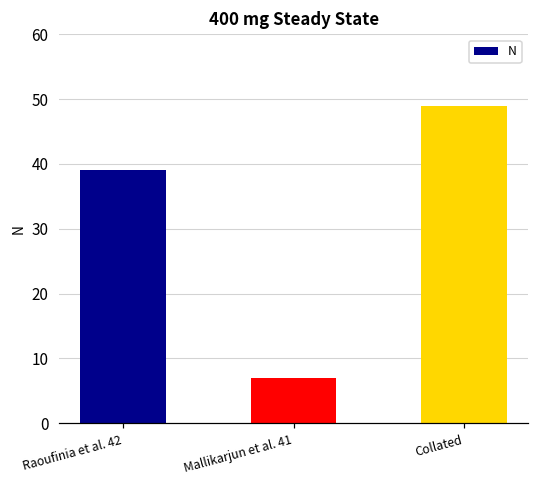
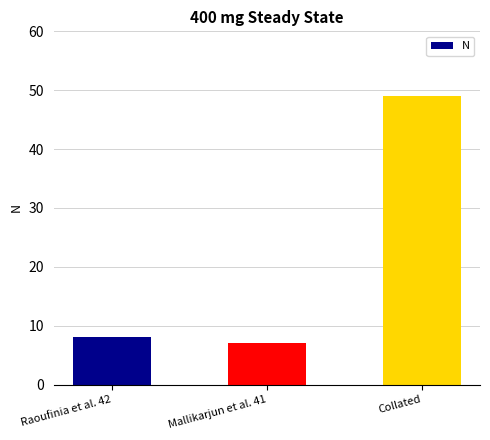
  {
-   "Raoufinia et al. 42": 39,
+   "Raoufinia et al. 42": 8,
    "Mallikarjun et al. 41": 7,
    "Collated": 49
  }
